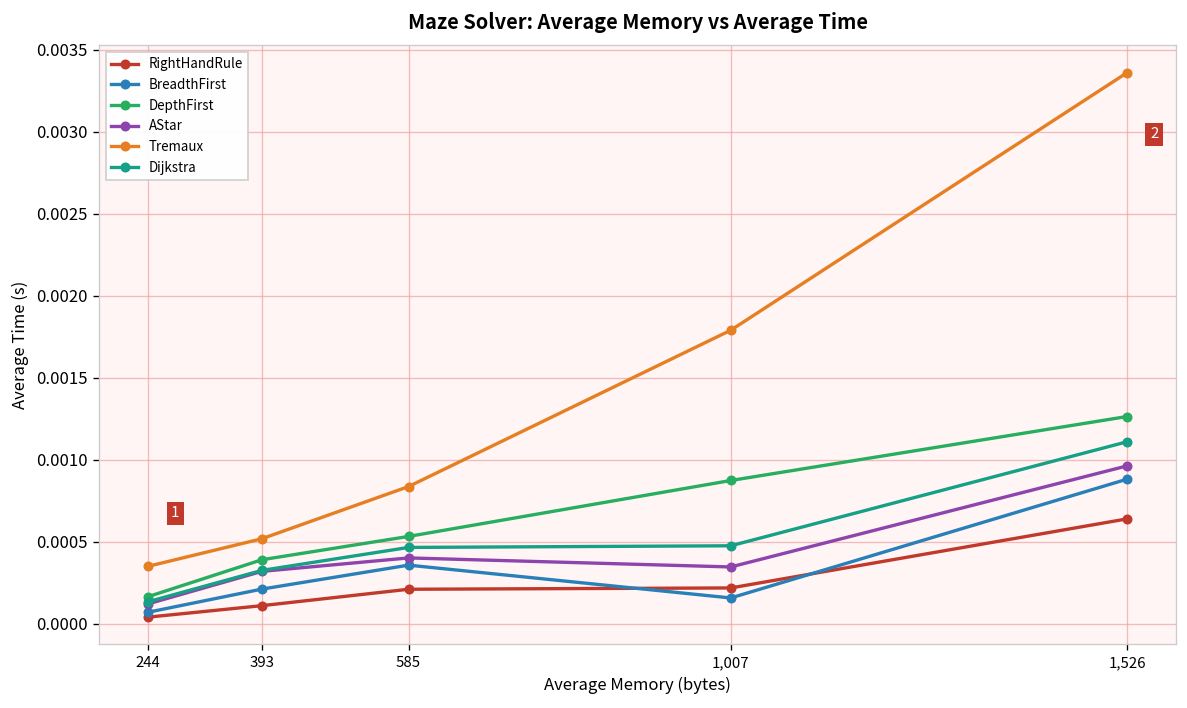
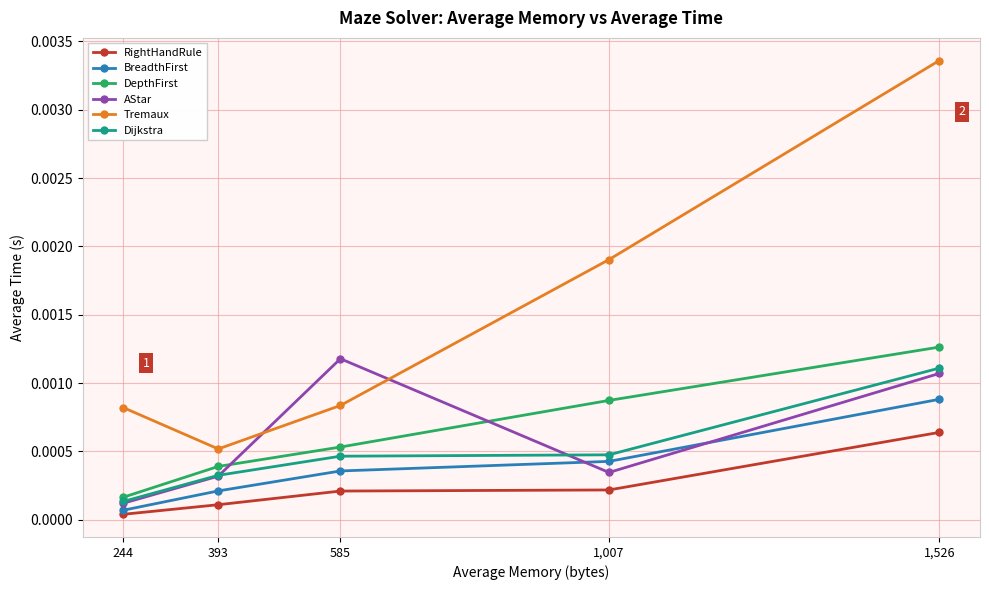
  {
    "RightHandRule": {
      "244": 0.00004,
      "393": 0.00011,
      "585": 0.00021,
      "1,007": 0.00022,
      "1,526": 0.00064
    },
    "BreadthFirst": {
      "244": 0.00007,
      "393": 0.00021,
      "585": 0.00036,
-     "1,007": 0.00016,
+     "1,007": 0.00043,
      "1,526": 0.00088
    },
    "AStar": {
-     "585": 0.00040,
+     "585": 0.00118,
      "1,007": 0.00035,
-     "1,526": 0.00096
+     "1,526": 0.00107
    },
    "Tremaux": {
-     "244": 0.00035,
+     "244": 0.00082,
      "393": 0.00052,
      "585": 0.00084,
-     "1,007": 0.00179,
+     "1,007": 0.00190,
      "1,526": 0.00336
    }
  }
